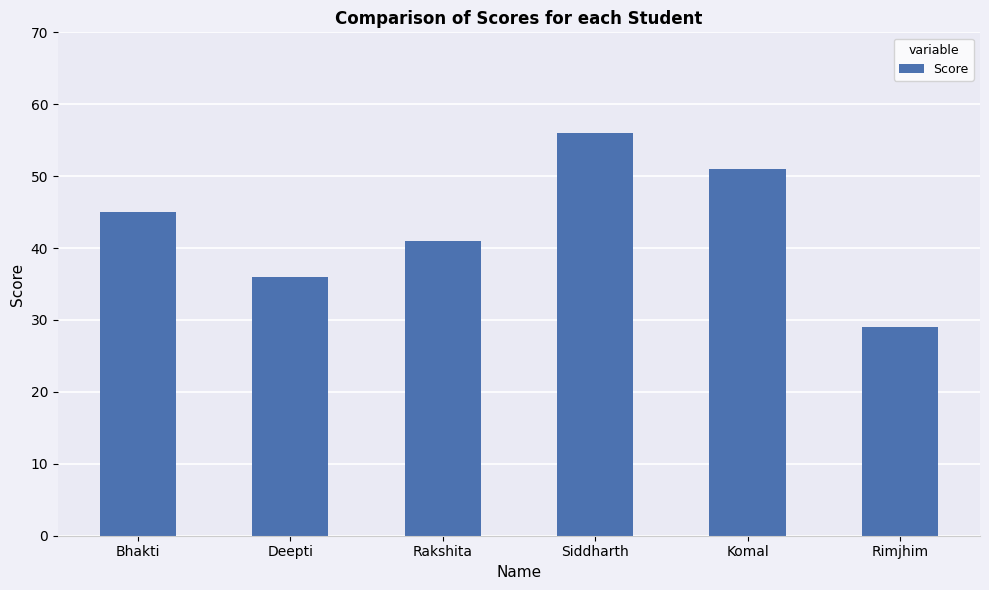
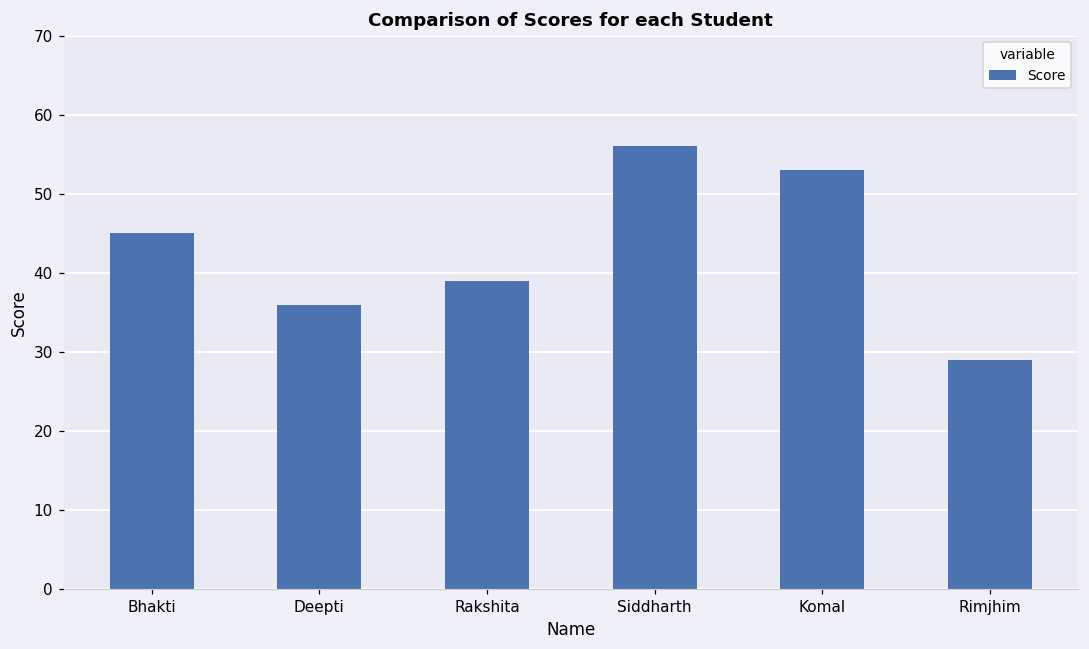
  {
    "Bhakti": 45,
    "Deepti": 36,
-   "Rakshita": 41,
+   "Rakshita": 39,
    "Siddharth": 56,
-   "Komal": 51,
+   "Komal": 53,
    "Rimjhim": 29
  }
